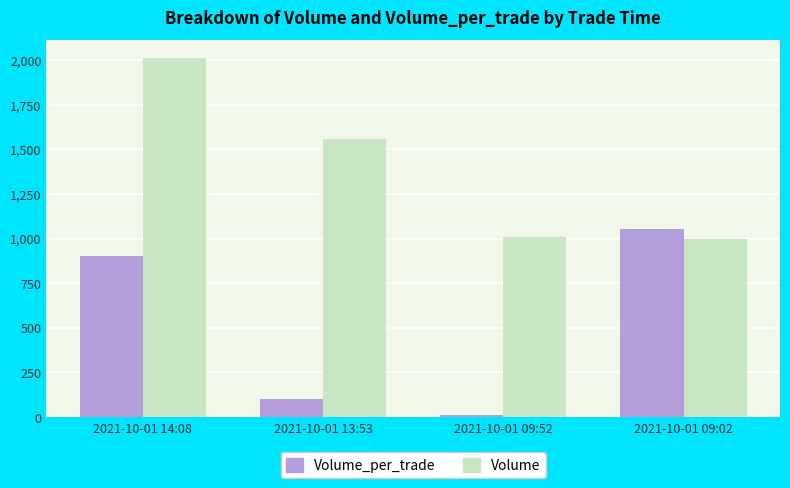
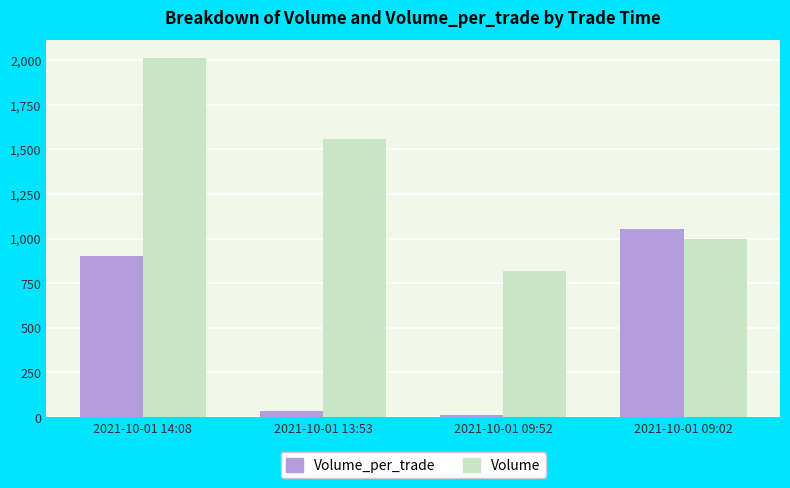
  {
    "Volume_per_trade": {
      "2021-10-01 14:08": "900",
-     "2021-10-01 13:53": "100",
+     "2021-10-01 13:53": "40",
      "2021-10-01 09:02": "1,050"
    },
    "Volume": {
      "2021-10-01 14:08": "2,010",
      "2021-10-01 13:53": "1,560",
-     "2021-10-01 09:52": "1,010",
+     "2021-10-01 09:52": "820",
      "2021-10-01 09:02": "1,000"
    }
  }
